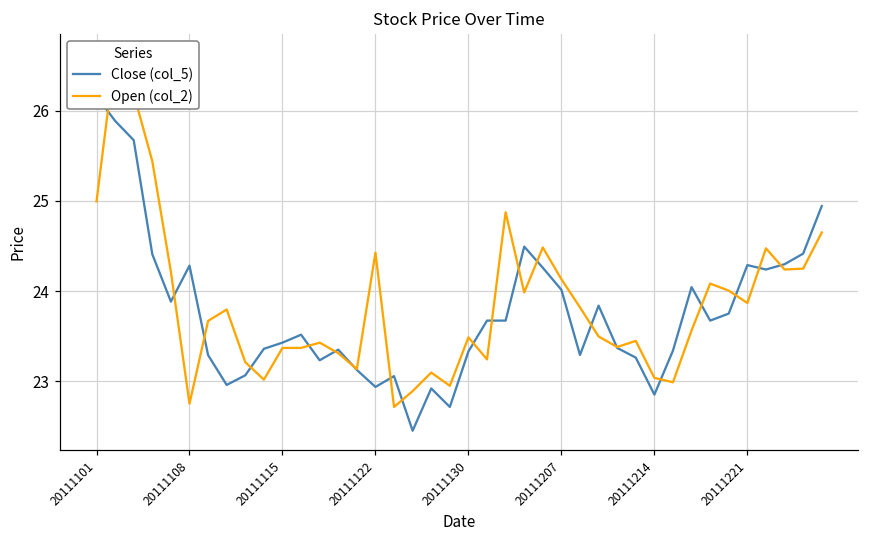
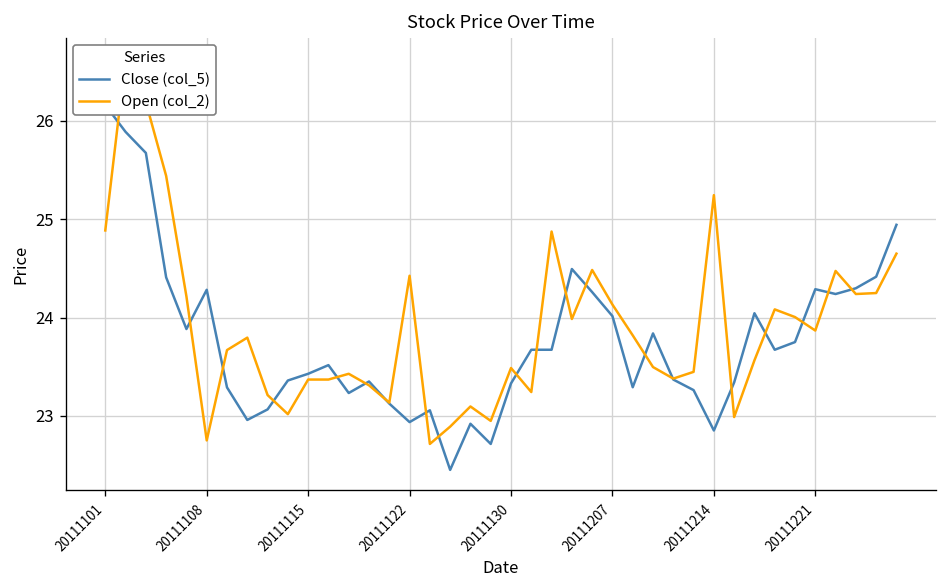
  {
    "Close (col_5)": {
      "20111108": 24.3,
      "20111115": 23.4,
      "20111122": 22.9,
      "20111130": 23.3,
      "20111207": 24.0,
      "20111214": 22.9,
      "20111221": 24.3
    },
    "Open (col_2)": {
-     "20111101": 25.0,
+     "20111101": 24.9,
      "20111108": 22.8,
      "20111115": 23.4,
      "20111122": 24.4,
      "20111130": 23.5,
      "20111207": 24.1,
-     "20111214": 23.0,
+     "20111214": 25.2,
      "20111221": 23.9
    }
  }
